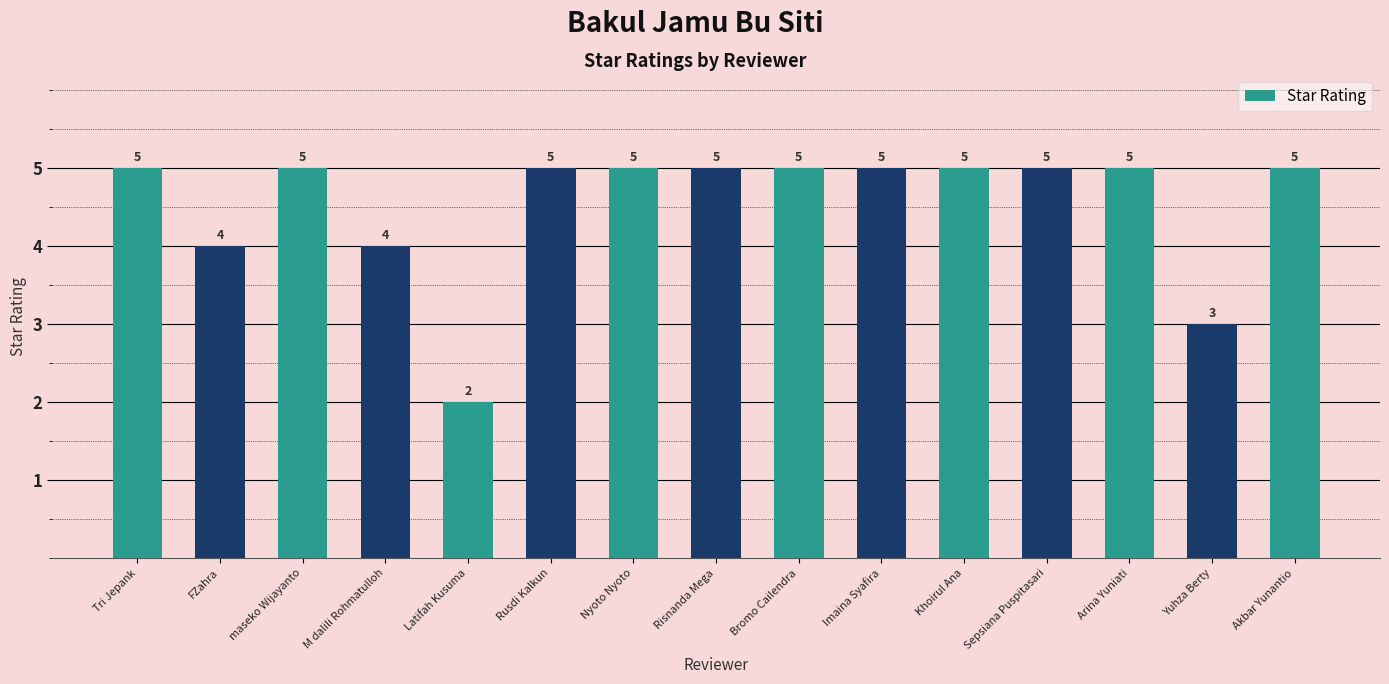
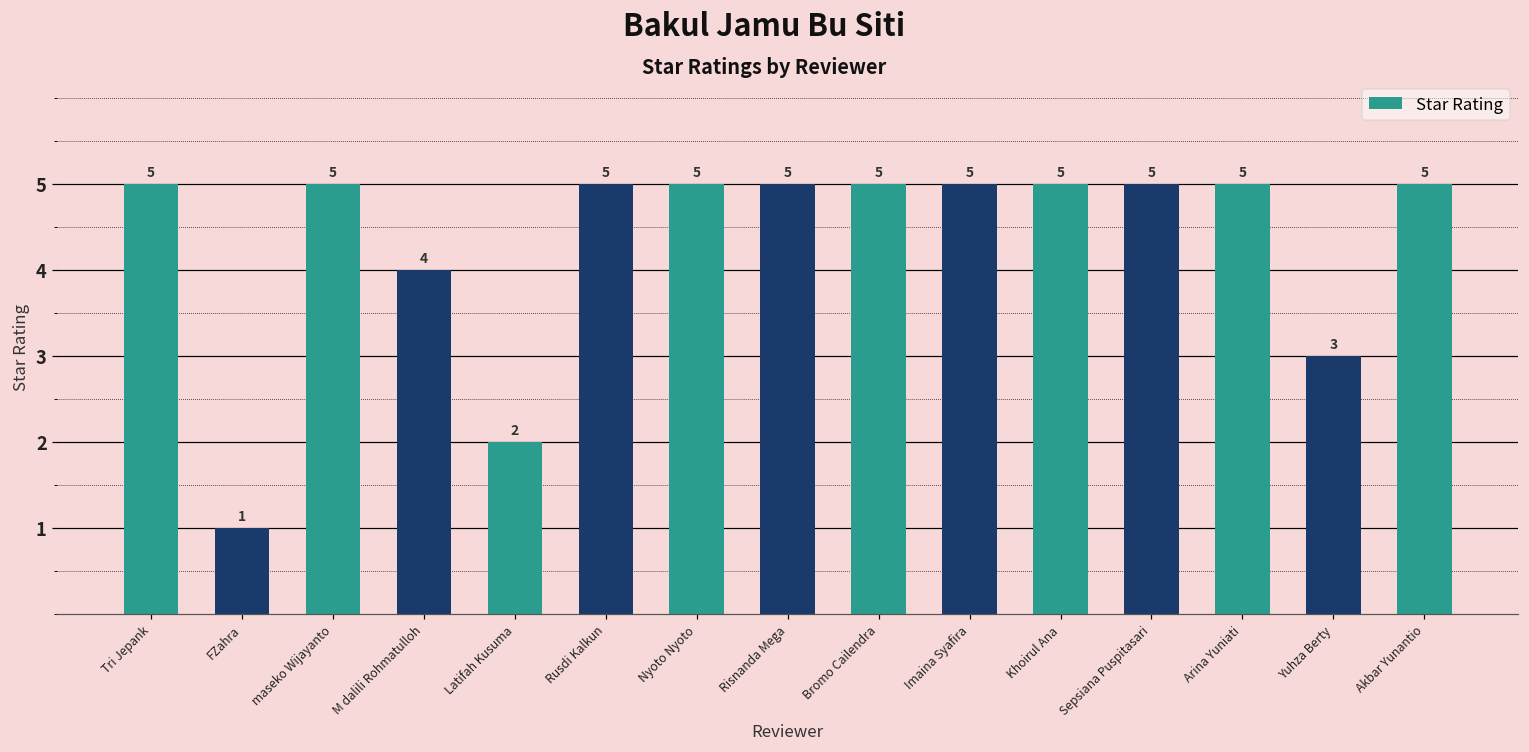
  {
    "Tri Jepank": 5,
-   "FZahra": 4,
+   "FZahra": 1,
    "maseko Wijayanto": 5,
    "M dalili Rohmatulloh": 4,
    "Latifah Kusuma": 2,
    "Rusdi Kalkun": 5,
    "Nyoto Nyoto": 5,
    "Risnanda Mega": 5,
    "Bromo Cailendra": 5,
    "Imaina Syafira": 5,
    "Khoirul Ana": 5,
    "Sepsiana Puspitasari": 5,
    "Arina Yuniati": 5,
    "Yuhza Berty": 3,
    "Akbar Yunantio": 5
  }
